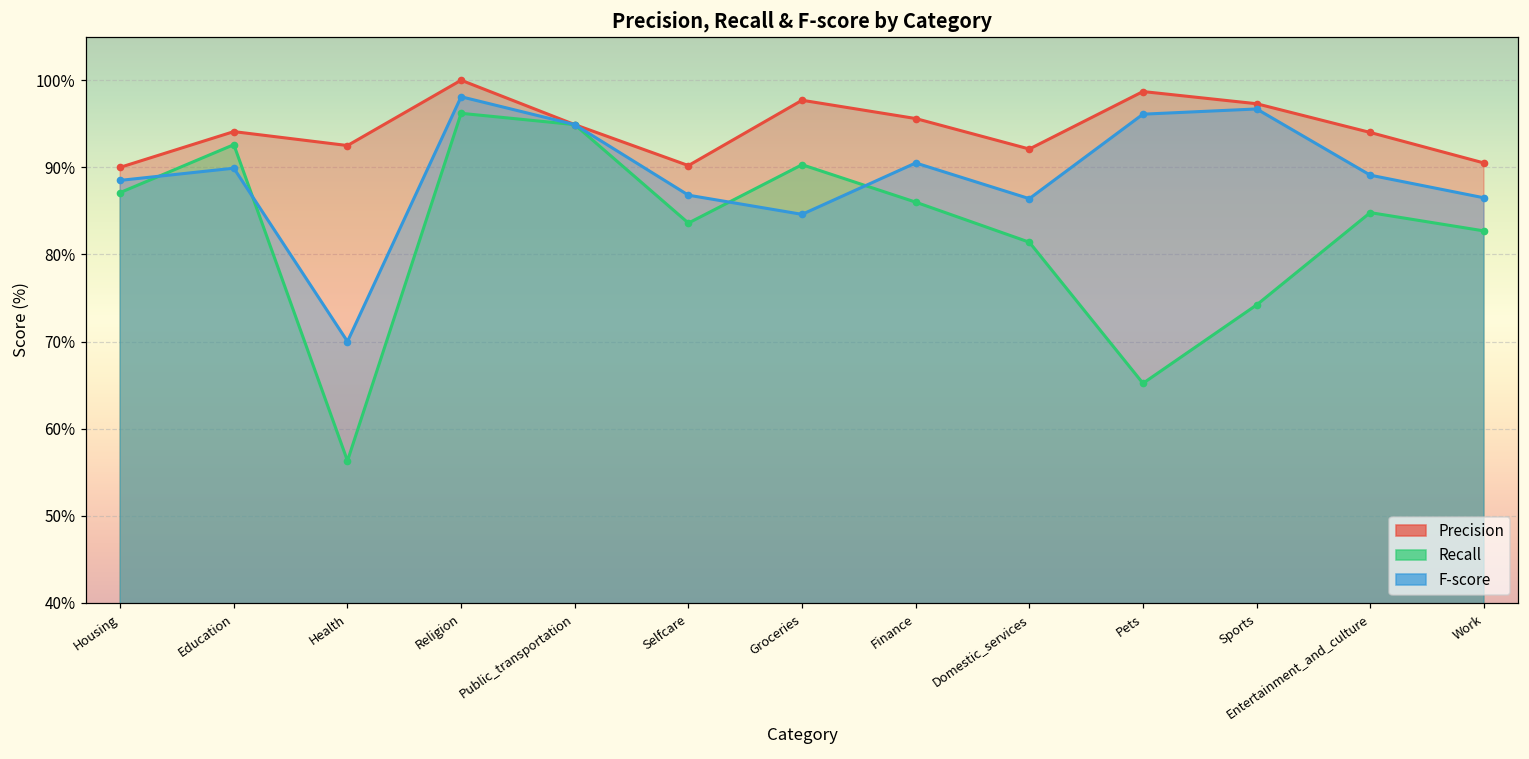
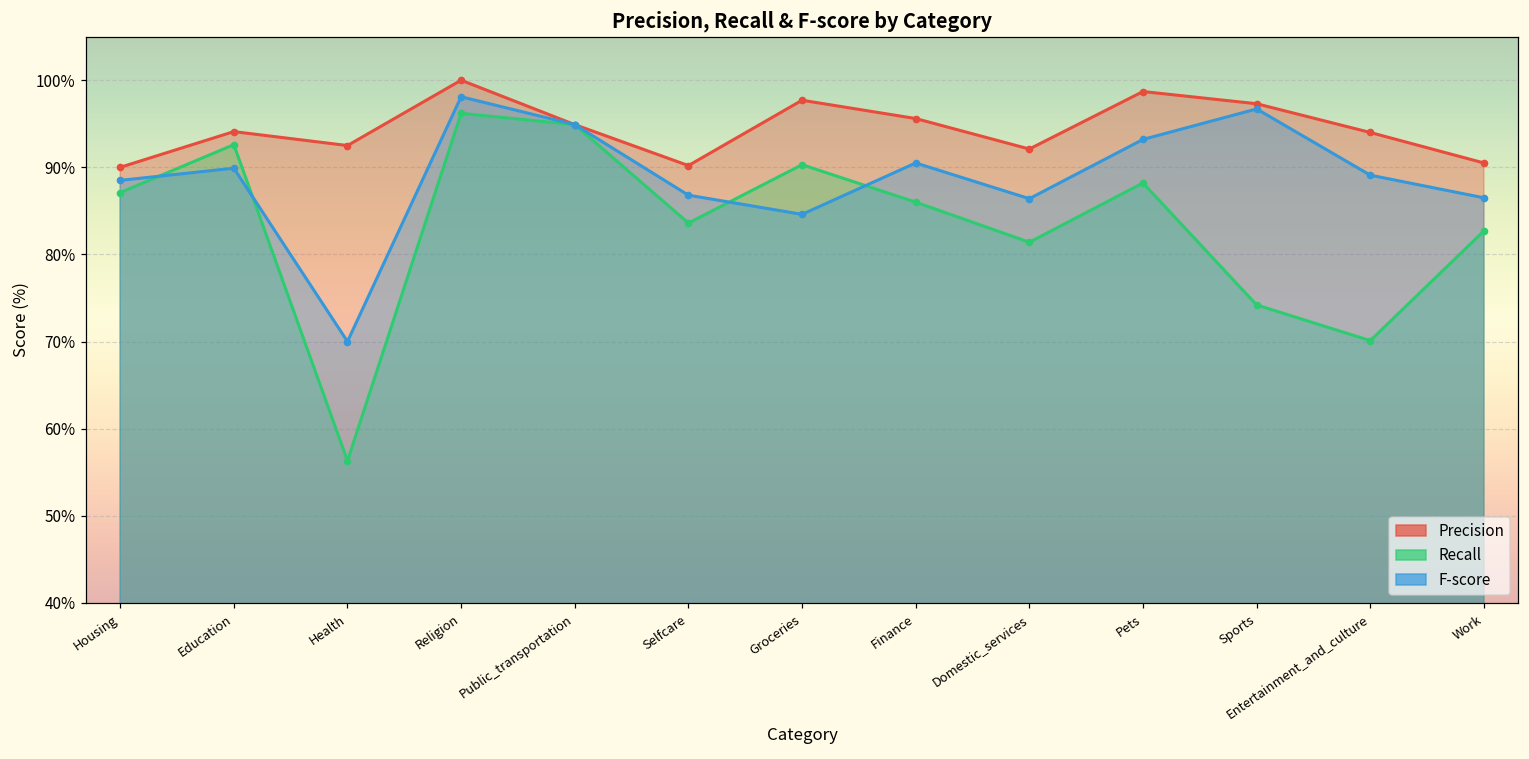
  {
    "Precision": {
      "Housing": "90%",
      "Education": "94%",
      "Health": "93%",
      "Religion": "100%",
      "Selfcare": "90%",
      "Groceries": "98%",
      "Finance": "96%",
      "Domestic_services": "92%",
      "Pets": "99%",
      "Sports": "97%",
      "Entertainment_and_culture": "94%",
      "Work": "91%"
    },
    "Recall": {
      "Housing": "87%",
      "Education": "93%",
      "Health": "56%",
      "Religion": "96%",
      "Selfcare": "84%",
      "Groceries": "90%",
      "Finance": "86%",
      "Domestic_services": "81%",
-     "Pets": "65%",
+     "Pets": "88%",
      "Sports": "74%",
-     "Entertainment_and_culture": "85%",
+     "Entertainment_and_culture": "70%",
      "Work": "83%"
    },
    "F-score": {
      "Housing": "89%",
      "Education": "90%",
      "Health": "70%",
      "Religion": "98%",
      "Selfcare": "87%",
      "Groceries": "85%",
      "Finance": "91%",
      "Domestic_services": "86%",
-     "Pets": "96%",
+     "Pets": "93%",
      "Sports": "97%",
      "Entertainment_and_culture": "89%",
      "Work": "87%"
    }
  }
